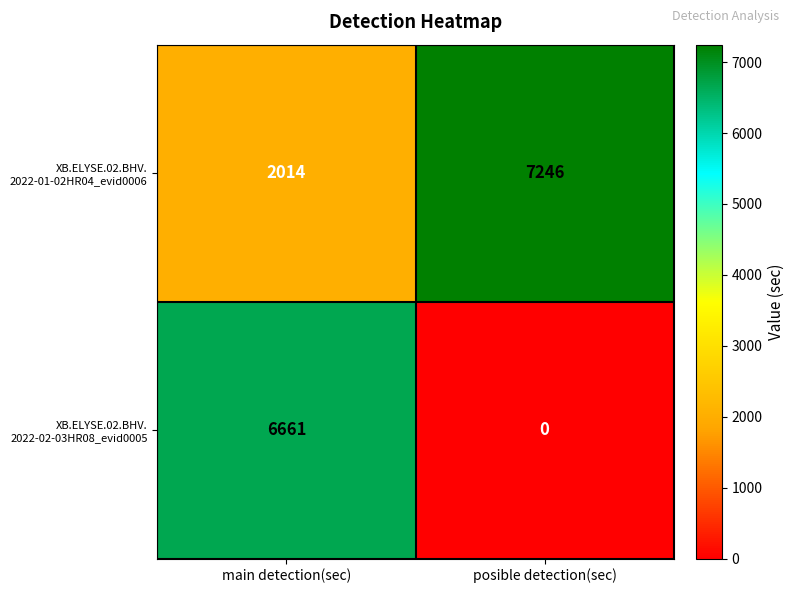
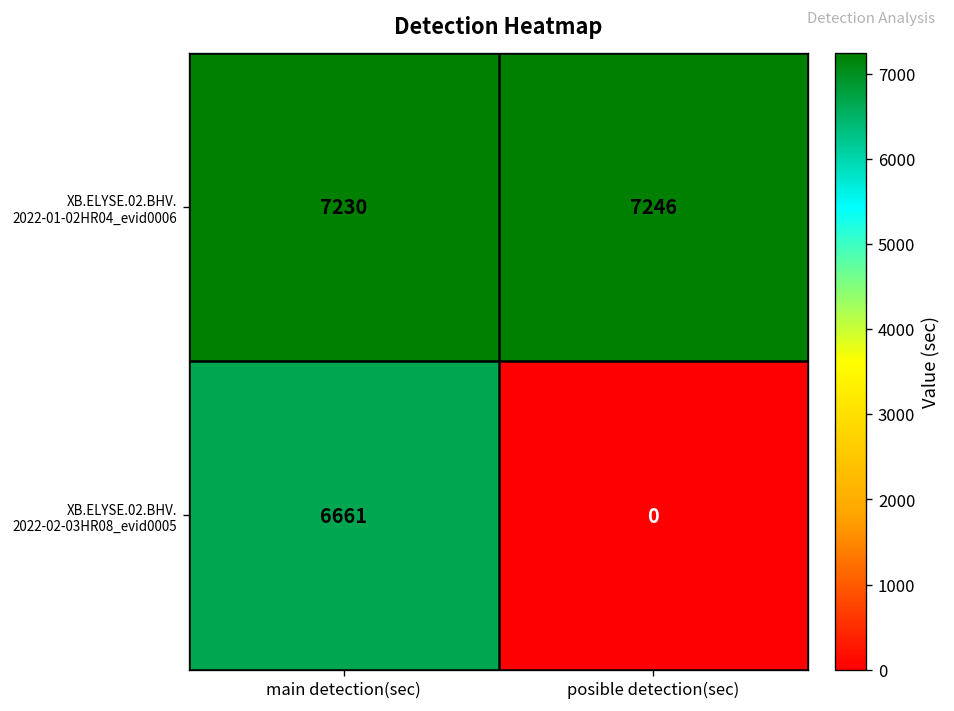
  {
    "XB.ELYSE.02.BHV. 2022-01-02HR04_evid0006": {
-     "main detection(sec)": 2014,
+     "main detection(sec)": 7230,
      "posible detection(sec)": 7246
    },
    "XB.ELYSE.02.BHV. 2022-02-03HR08_evid0005": {
      "main detection(sec)": 6661,
      "posible detection(sec)": 0
    }
  }
